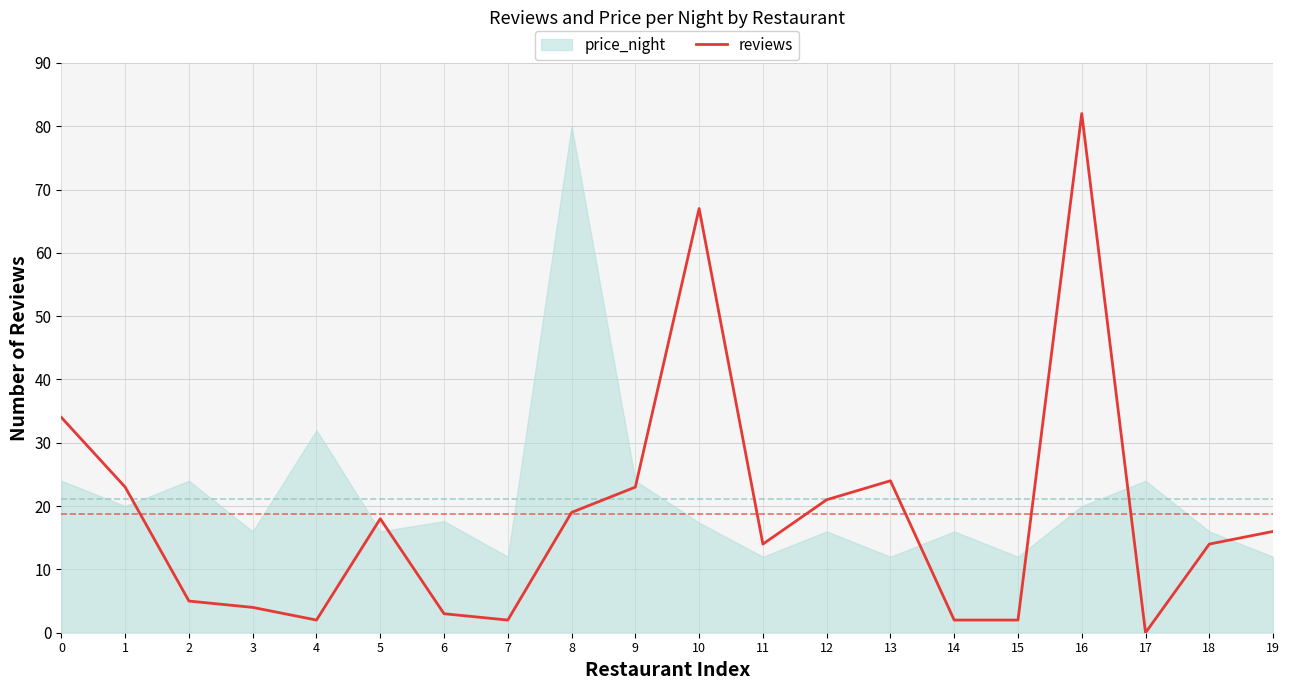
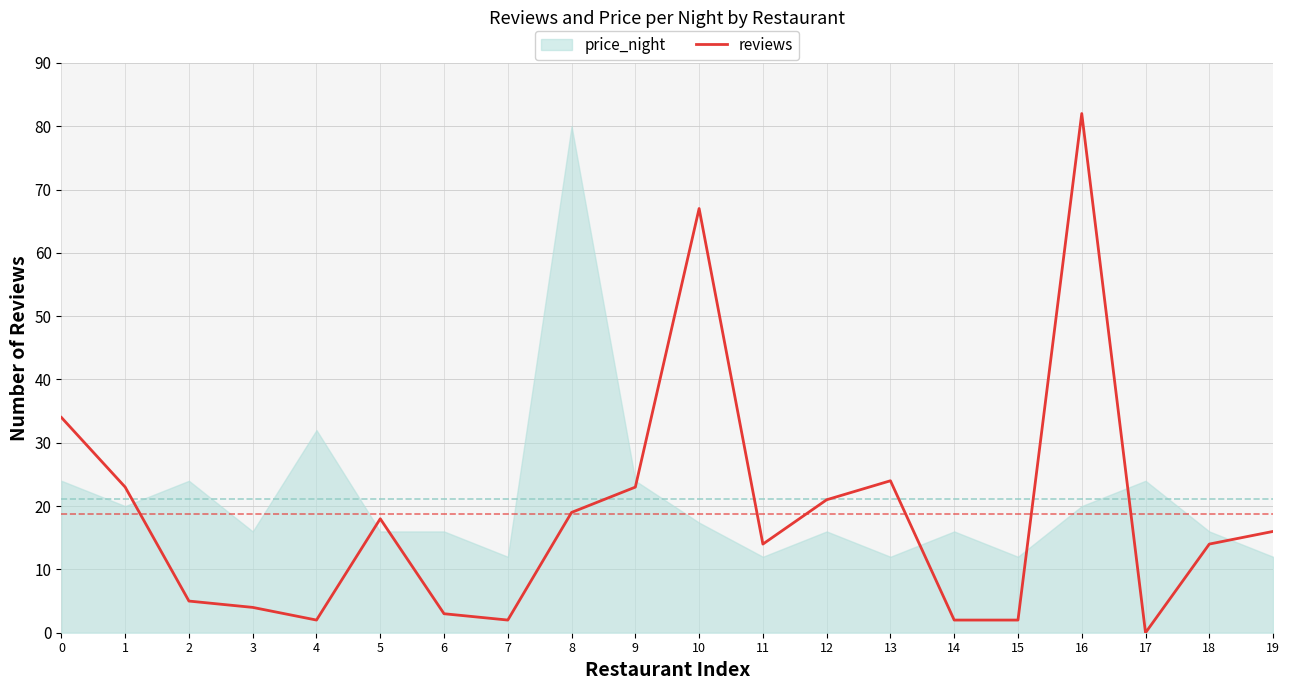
  {
    "price_night": {
      "0": 24,
      "1": 20,
      "2": 24,
      "3": 16,
      "4": 32,
      "5": 16,
-     "6": 18,
+     "6": 16,
      "7": 12,
      "8": 80,
      "9": 24,
      "10": 17,
      "11": 12,
      "12": 16,
      "13": 12,
      "14": 16,
      "15": 12,
      "16": 20,
      "17": 24,
      "18": 16,
      "19": 12
    },
    "reviews": {
      "0": 34,
      "1": 23,
      "2": 5,
      "3": 4,
      "4": 2,
      "5": 18,
      "6": 3,
      "7": 2,
      "8": 19,
      "9": 23,
      "10": 67,
      "11": 14,
      "12": 21,
      "13": 24,
      "14": 2,
      "15": 2,
      "16": 82,
      "17": 0,
      "18": 14,
      "19": 16
    }
  }
